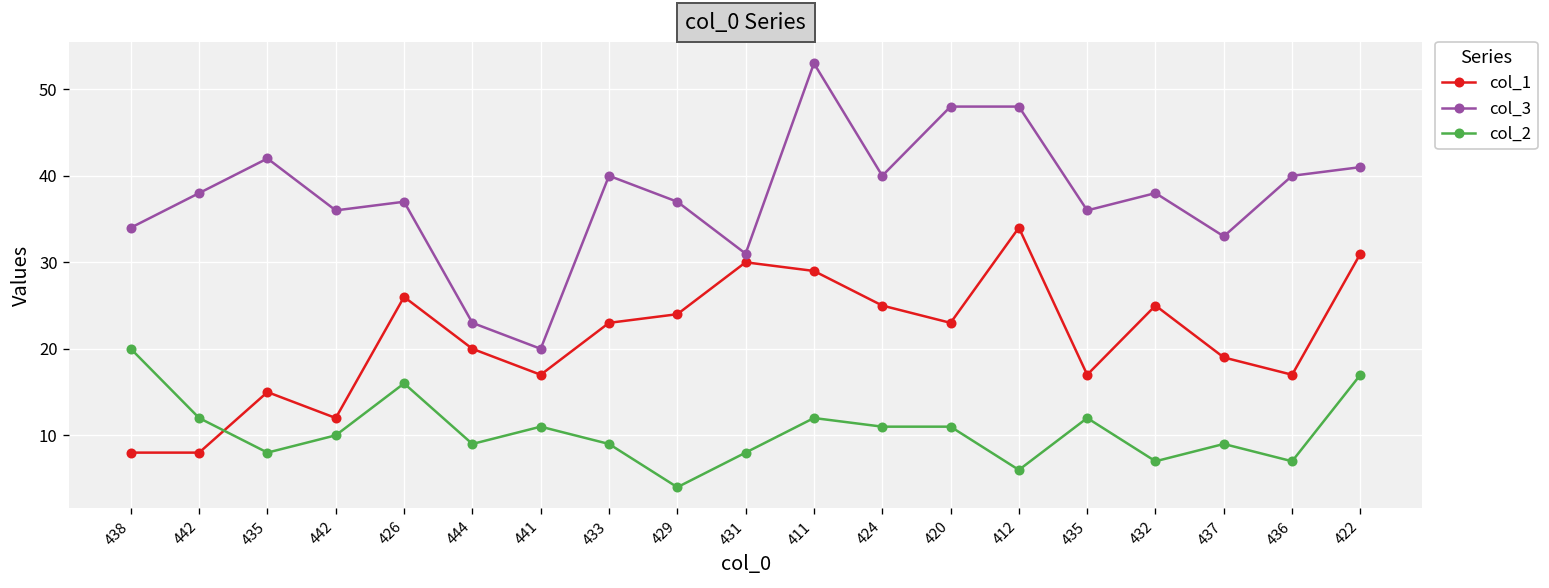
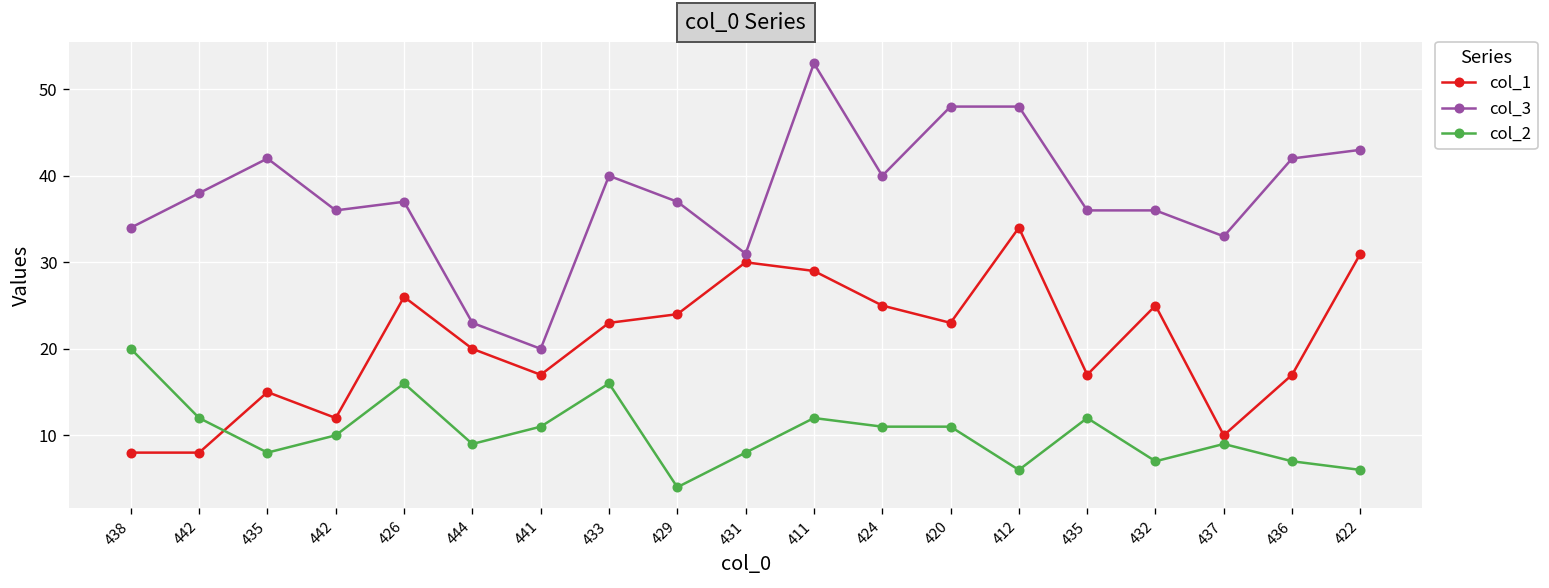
  {
    "col_1": {
      "438": 8,
      "426": 26,
      "444": 20,
      "441": 17,
      "433": 23,
      "429": 24,
      "431": 30,
      "411": 29,
      "424": 25,
      "420": 23,
      "412": 34,
      "432": 25,
-     "437": 19,
+     "437": 10,
      "436": 17,
      "422": 31
    },
    "col_3": {
      "438": 34,
      "426": 37,
      "444": 23,
      "441": 20,
      "433": 40,
      "429": 37,
      "431": 31,
      "411": 53,
      "424": 40,
      "420": 48,
      "412": 48,
-     "432": 38,
+     "432": 36,
      "437": 33,
-     "436": 40,
-     "422": 41
+     "436": 42,
+     "422": 43
    },
    "col_2": {
      "438": 20,
      "426": 16,
      "444": 9,
      "441": 11,
-     "433": 9,
+     "433": 16,
      "429": 4,
      "431": 8,
      "411": 12,
      "424": 11,
      "420": 11,
      "412": 6,
      "432": 7,
      "437": 9,
      "436": 7,
-     "422": 17
+     "422": 6
    }
  }
